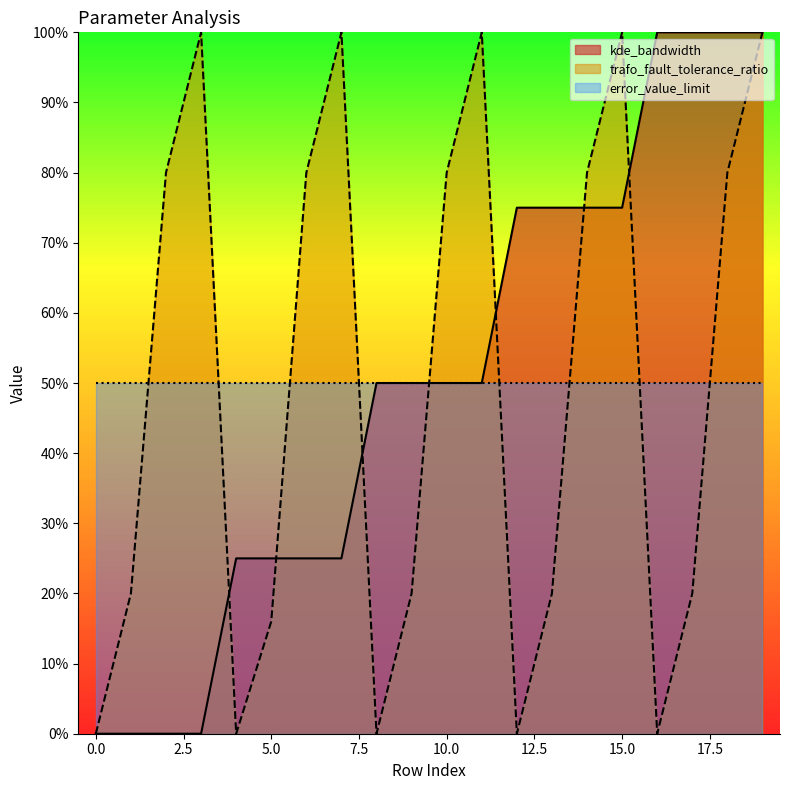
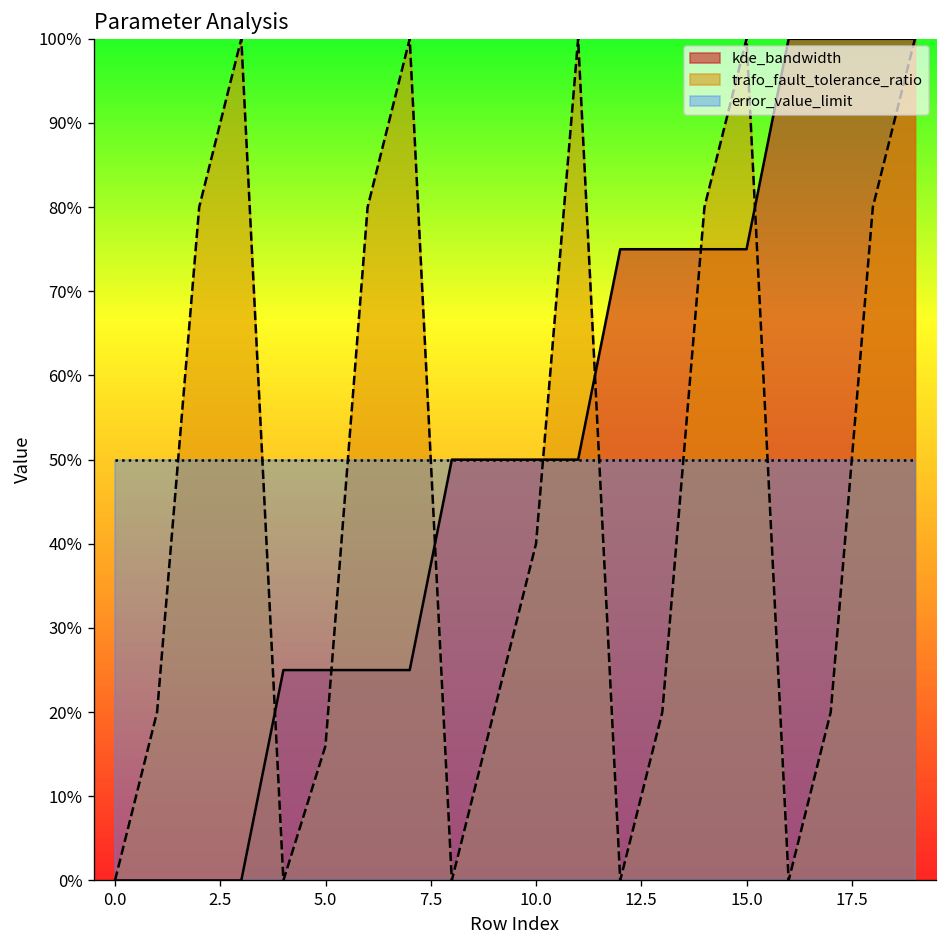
  {
    "kde_bandwidth": {
      "5.0": "25%",
      "15.0": "75%"
    },
    "trafo_fault_tolerance_ratio": {
      "5.0": "16%",
-     "10.0": "80%",
+     "10.0": "40%",
      "15.0": "100%"
    },
    "error_value_limit": {
      "0.0": "50%",
      "5.0": "50%",
      "15.0": "50%"
    }
  }
